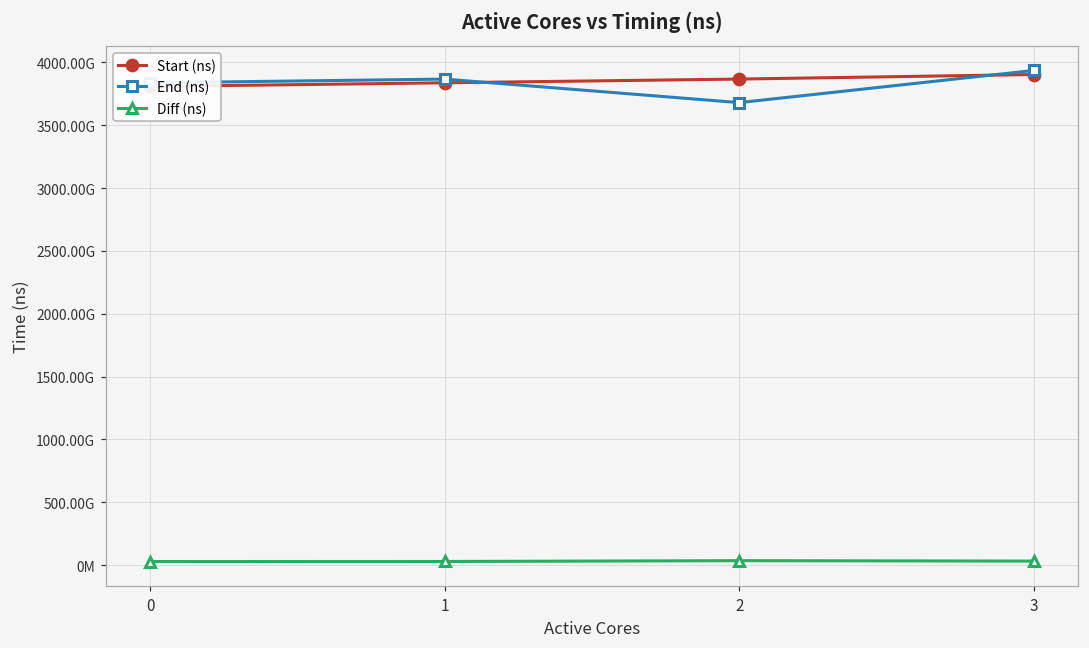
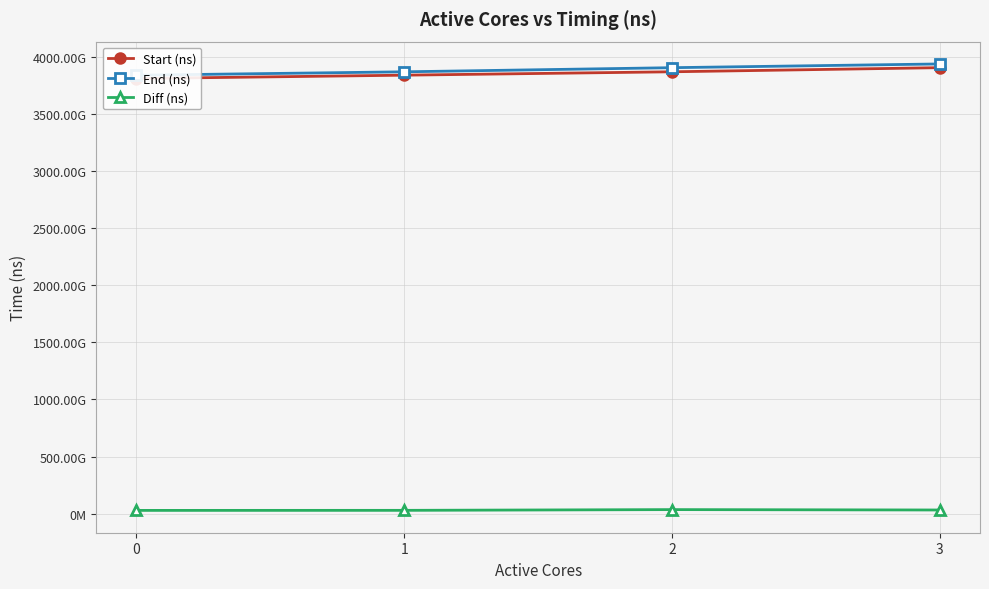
  {
    "Start (ns)": {
      "1": 3840000000000,
      "2": 3870000000000,
      "3": 3900000000000
    },
    "End (ns)": {
      "1": 3870000000000,
-     "2": 3680000000000,
+     "2": 3900000000000,
      "3": 3940000000000
    },
    "Diff (ns)": {
      "0": 30000000000,
      "1": 30000000000,
      "2": 40000000000,
      "3": 30000000000
    }
  }
